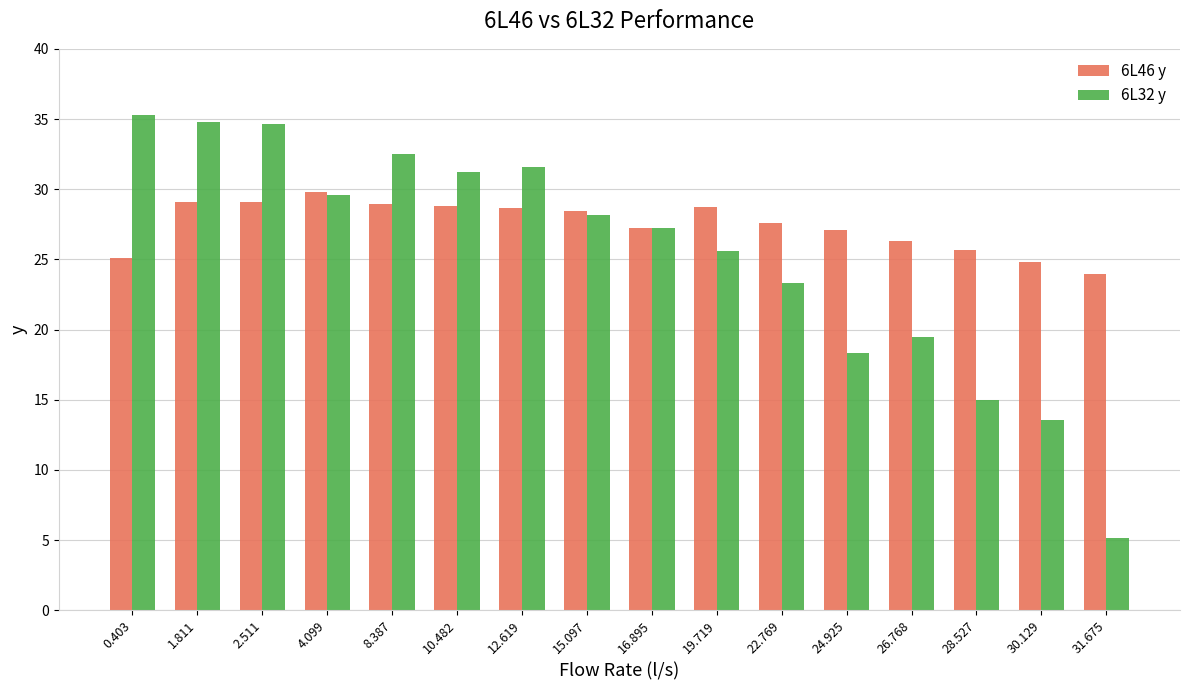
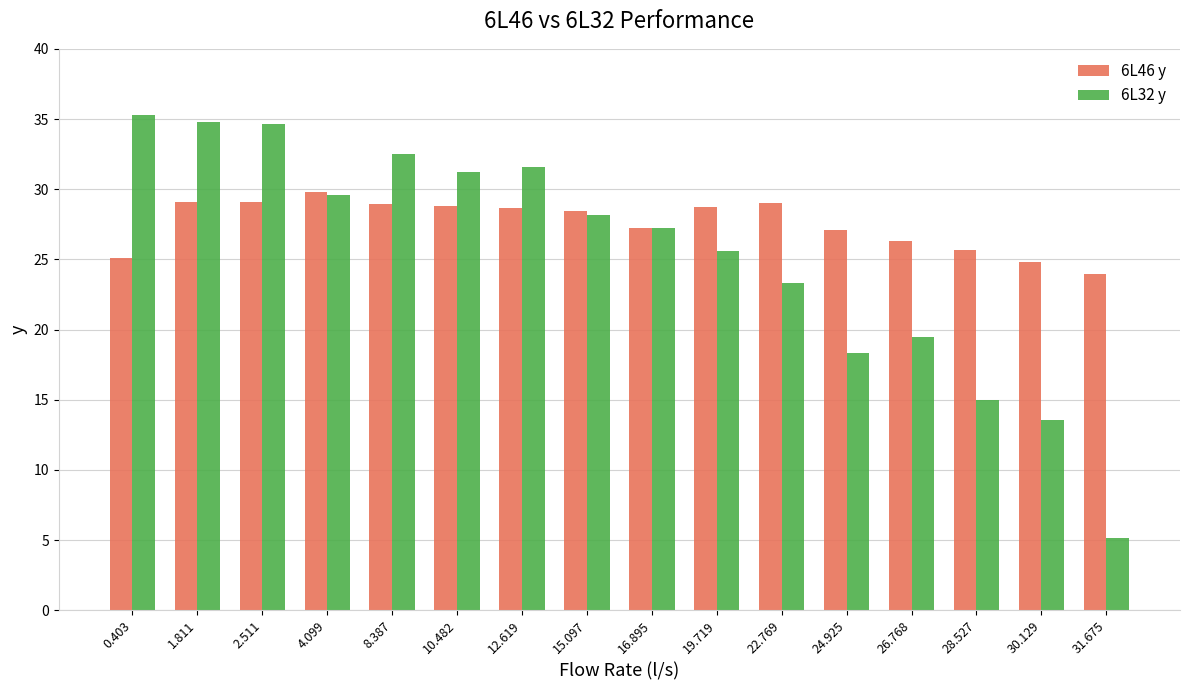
  {
    "6L46 y": {
      "0.403": 25.1,
      "1.811": 29.1,
      "2.511": 29.1,
      "4.099": 29.8,
      "8.387": 29.0,
      "10.482": 28.8,
      "12.619": 28.6,
      "15.097": 28.4,
      "16.895": 27.2,
      "19.719": 28.8,
-     "22.769": 27.6,
+     "22.769": 29.1,
      "24.925": 27.1,
      "26.768": 26.3,
      "28.527": 25.7,
      "30.129": 24.8,
      "31.675": 24.0
    },
    "6L32 y": {
      "0.403": 35.3,
      "1.811": 34.8,
      "2.511": 34.7,
      "4.099": 29.6,
      "8.387": 32.5,
      "10.482": 31.2,
      "12.619": 31.6,
      "15.097": 28.2,
      "16.895": 27.2,
      "19.719": 25.6,
      "22.769": 23.3,
      "24.925": 18.3,
      "26.768": 19.5,
      "28.527": 15.0,
      "30.129": 13.5,
      "31.675": 5.1
    }
  }
